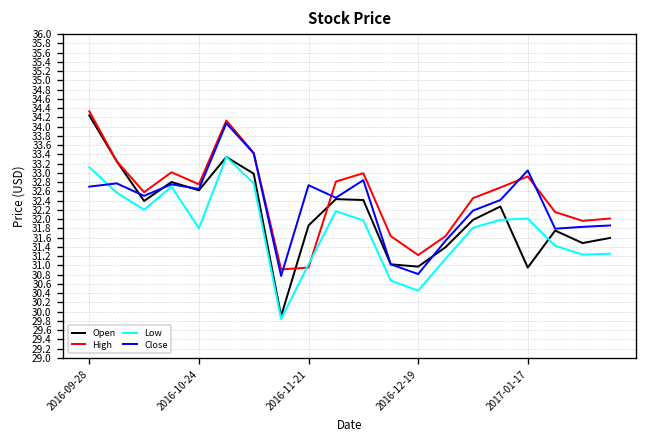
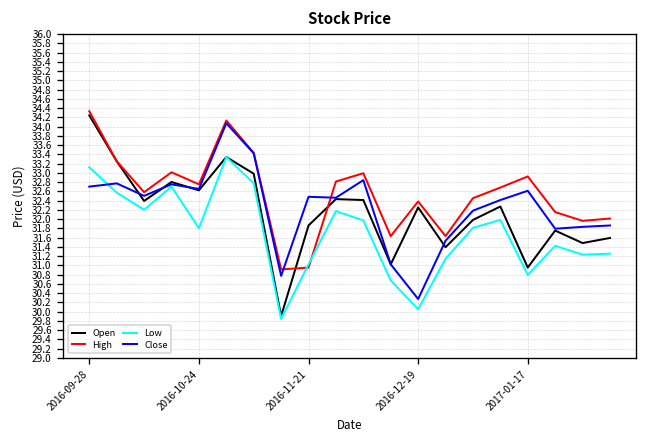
  {
    "Open": {
      "2016-09-28": 34.2,
      "2016-11-21": 31.9,
-     "2016-12-19": 31.0,
+     "2016-12-19": 32.3,
      "2017-01-17": 31.0
    },
    "High": {
      "2016-09-28": 34.3,
      "2016-10-24": 32.8,
      "2016-11-21": 31.0,
-     "2016-12-19": 31.2,
+     "2016-12-19": 32.4,
      "2017-01-17": 32.9
    },
    "Low": {
      "2016-09-28": 33.1,
      "2016-10-24": 31.8,
      "2016-11-21": 31.0,
-     "2016-12-19": 30.5,
-     "2017-01-17": 32.0
+     "2016-12-19": 30.1,
+     "2017-01-17": 30.8
    },
    "Close": {
      "2016-09-28": 32.7,
-     "2016-11-21": 32.7,
-     "2016-12-19": 30.8,
-     "2017-01-17": 33.1
+     "2016-11-21": 32.5,
+     "2016-12-19": 30.3,
+     "2017-01-17": 32.6
    }
  }
